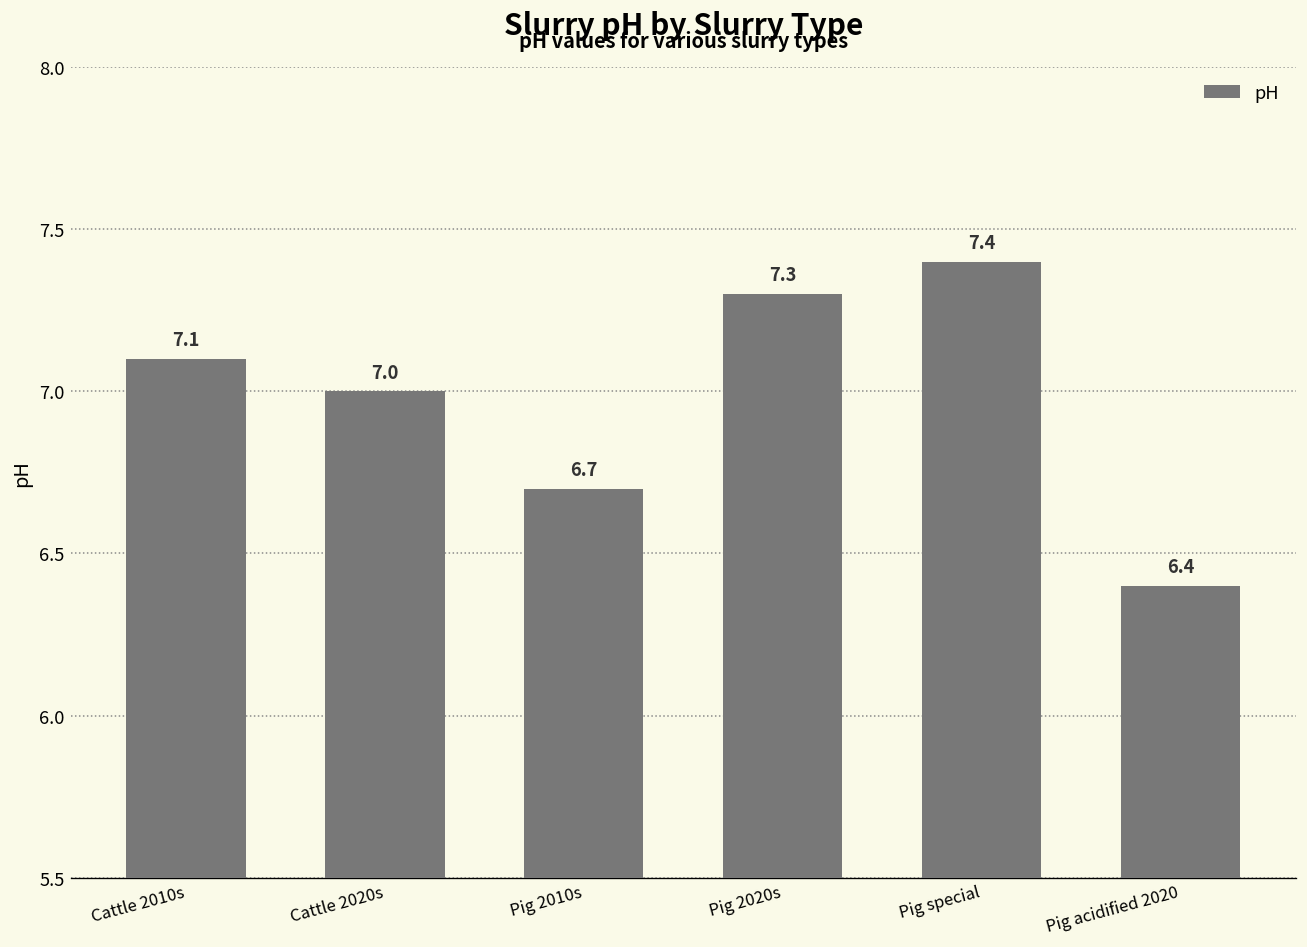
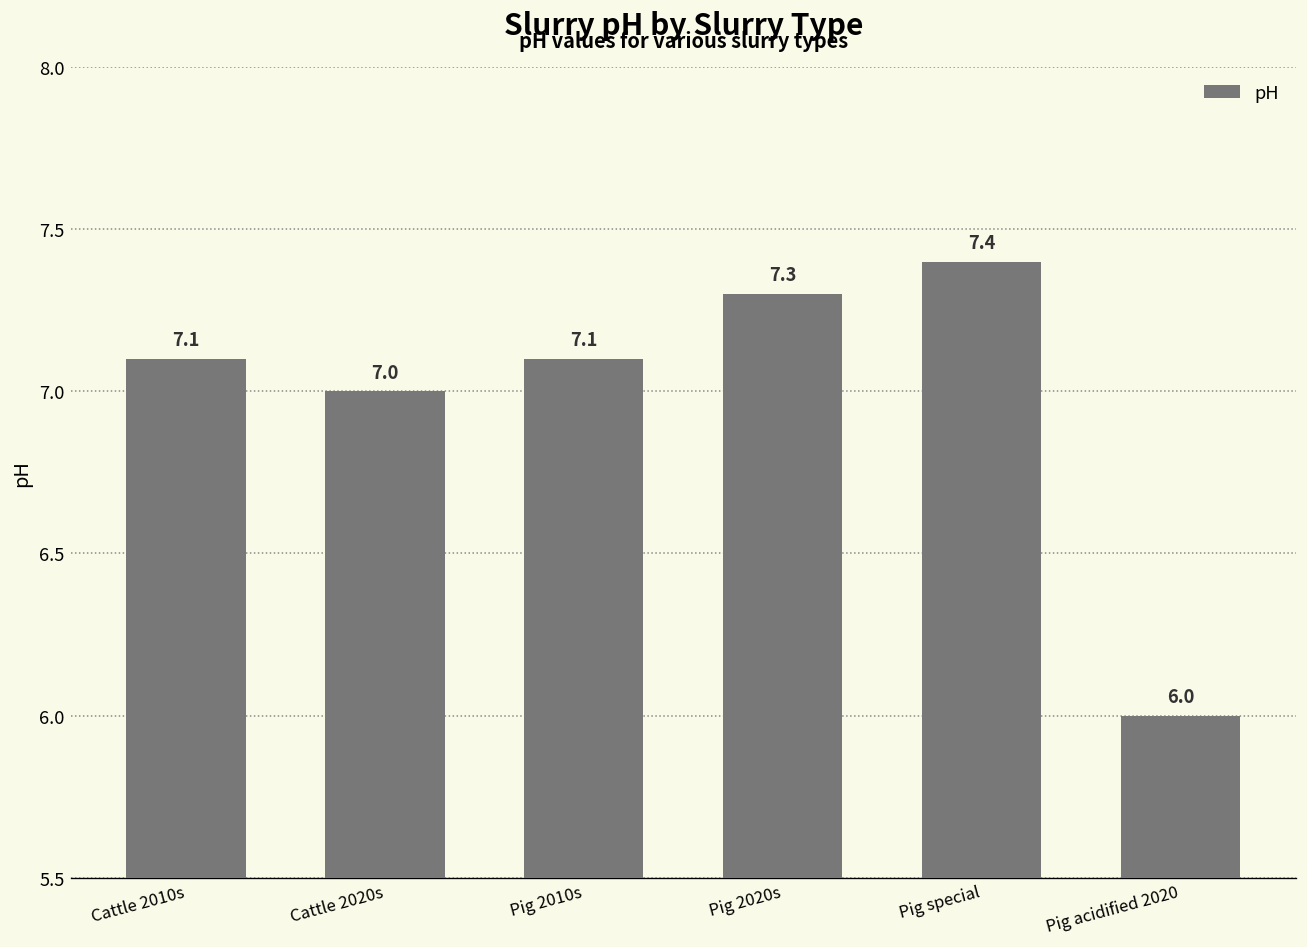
  {
    "Cattle 2010s": 7.1,
    "Cattle 2020s": 7.0,
-   "Pig 2010s": 6.7,
+   "Pig 2010s": 7.1,
    "Pig 2020s": 7.3,
    "Pig special": 7.4,
-   "Pig acidified 2020": 6.4
+   "Pig acidified 2020": 6.0
  }
